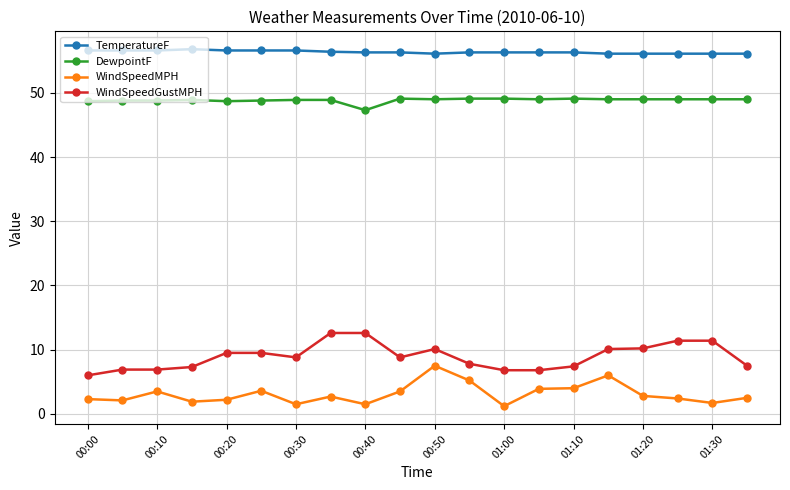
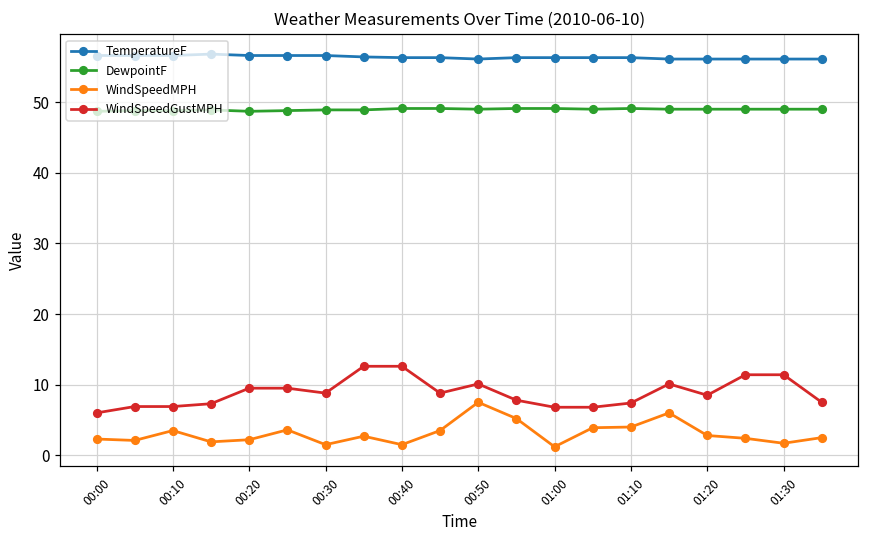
  {
    "TemperatureF": {
      "00:20": 57,
      "00:30": 57,
      "00:40": 56,
      "00:50": 56,
      "01:00": 56,
      "01:10": 56,
      "01:20": 56,
      "01:30": 56
    },
    "DewpointF": {
      "00:20": 49,
      "00:30": 49,
-     "00:40": 47,
+     "00:40": 49,
      "00:50": 49,
      "01:00": 49,
      "01:10": 49,
      "01:20": 49,
      "01:30": 49
    },
    "WindSpeedMPH": {
      "00:00": 2,
      "00:10": 4,
      "00:20": 2,
      "00:30": 2,
      "00:40": 2,
      "00:50": 8,
      "01:00": 1,
      "01:10": 4,
      "01:20": 3,
      "01:30": 2
    },
    "WindSpeedGustMPH": {
      "00:00": 6,
      "00:10": 7,
      "00:20": 10,
      "00:30": 9,
      "00:40": 13,
      "00:50": 10,
      "01:00": 7,
      "01:10": 7,
-     "01:20": 10,
+     "01:20": 9,
      "01:30": 11
    }
  }
